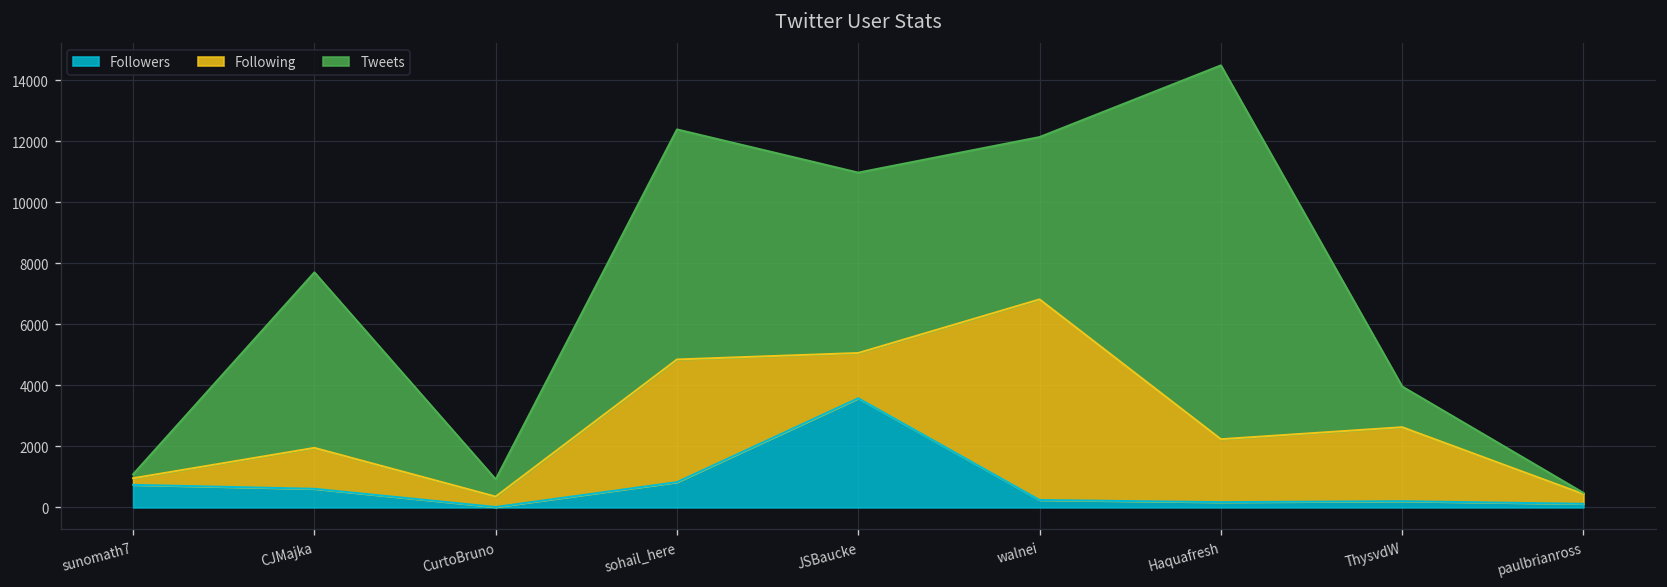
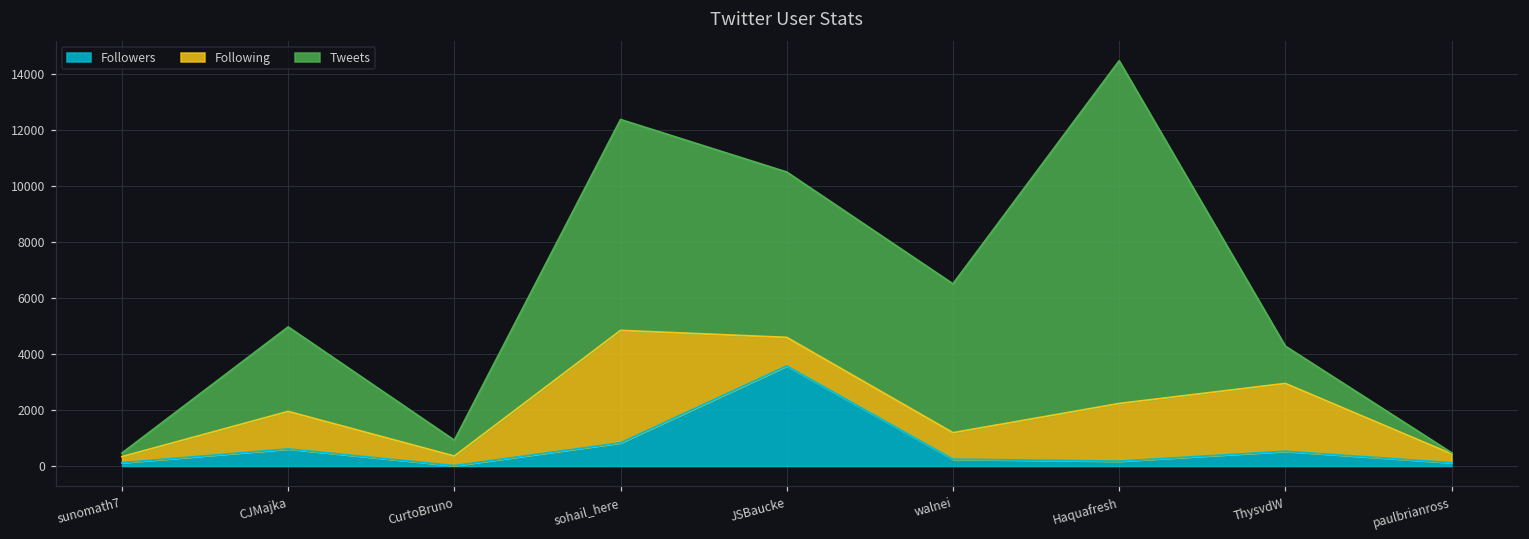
  {
    "Followers": {
-     "sunomath7": 700,
+     "sunomath7": 100,
      "CJMajka": 600,
      "CurtoBruno": 0,
      "sohail_here": 800,
      "JSBaucke": 3600,
      "walnei": 200,
      "Haquafresh": 200,
-     "ThysvdW": 200,
+     "ThysvdW": 500,
      "paulbrianross": 100
    },
    "Following": {
      "sunomath7": 200,
      "CJMajka": 1300,
      "CurtoBruno": 300,
      "sohail_here": 4000,
-     "JSBaucke": 1500,
-     "walnei": 6600,
+     "JSBaucke": 1000,
+     "walnei": 900,
      "Haquafresh": 2100,
      "ThysvdW": 2400
    },
    "Tweets": {
      "sunomath7": 100,
-     "CJMajka": 5700,
+     "CJMajka": 3000,
      "CurtoBruno": 600,
      "sohail_here": 7500,
      "JSBaucke": 5900,
      "walnei": 5300,
      "Haquafresh": 12200,
      "ThysvdW": 1300
    }
  }
